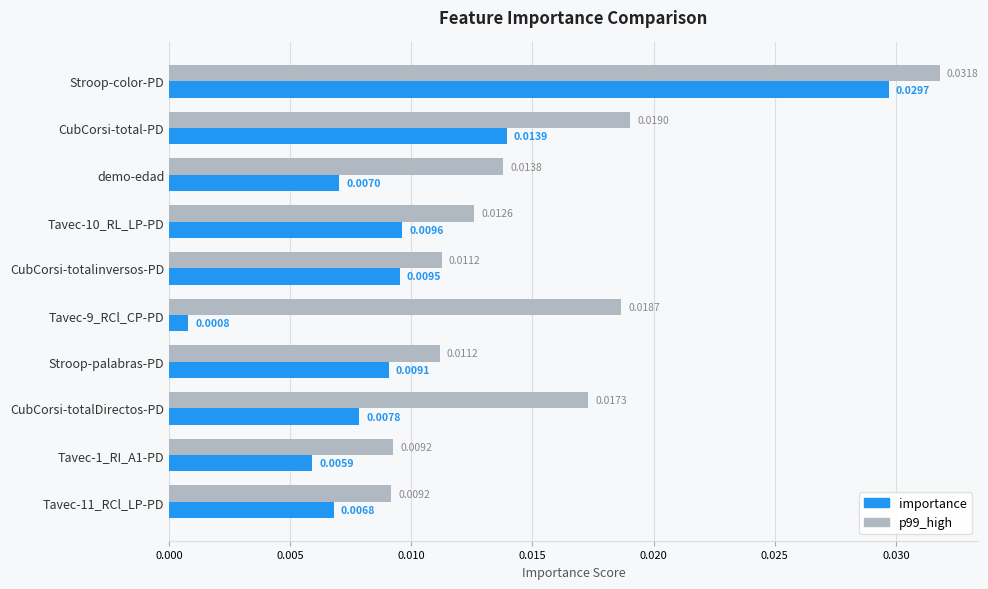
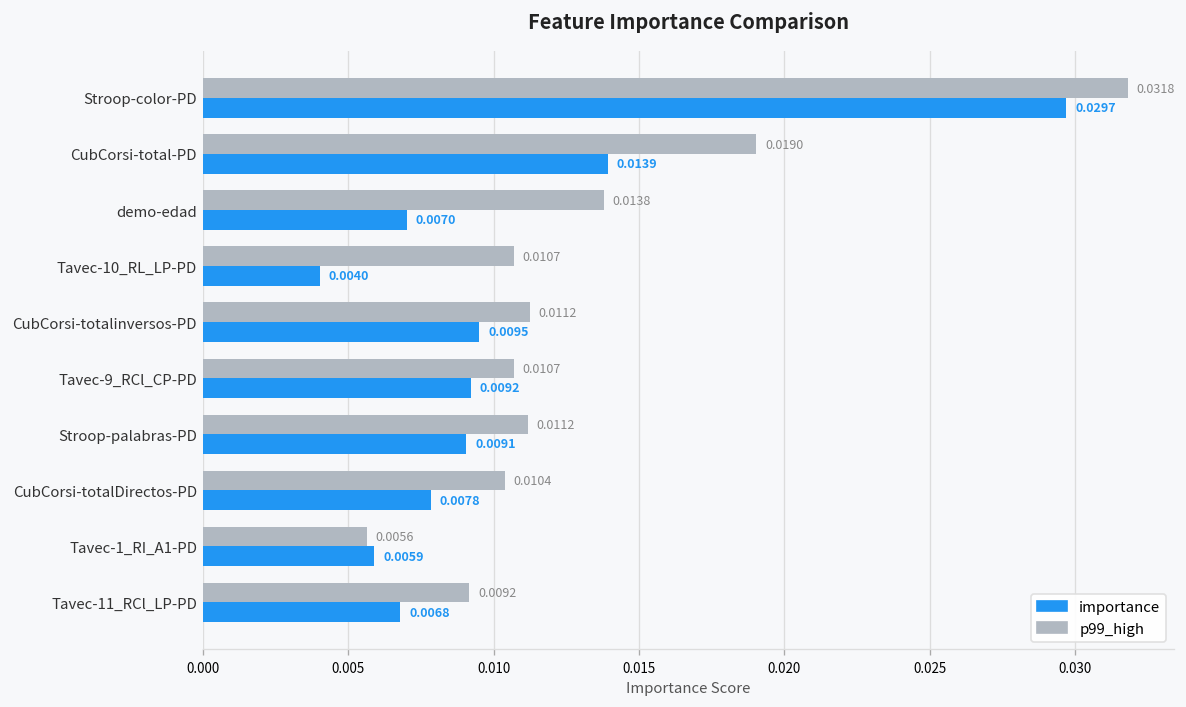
  {
    "importance": {
      "Stroop-color-PD": 0.0297,
      "CubCorsi-total-PD": 0.0139,
      "demo-edad": 0.0070,
-     "Tavec-10_RL_LP-PD": 0.0096,
+     "Tavec-10_RL_LP-PD": 0.0040,
      "CubCorsi-totalinversos-PD": 0.0095,
-     "Tavec-9_RCl_CP-PD": 0.0008,
+     "Tavec-9_RCl_CP-PD": 0.0092,
      "Stroop-palabras-PD": 0.0091,
      "CubCorsi-totalDirectos-PD": 0.0078,
      "Tavec-1_RI_A1-PD": 0.0059,
      "Tavec-11_RCl_LP-PD": 0.0068
    },
    "p99_high": {
      "Stroop-color-PD": 0.0318,
      "CubCorsi-total-PD": 0.0190,
      "demo-edad": 0.0138,
-     "Tavec-10_RL_LP-PD": 0.0126,
+     "Tavec-10_RL_LP-PD": 0.0107,
      "CubCorsi-totalinversos-PD": 0.0112,
-     "Tavec-9_RCl_CP-PD": 0.0187,
+     "Tavec-9_RCl_CP-PD": 0.0107,
      "Stroop-palabras-PD": 0.0112,
-     "CubCorsi-totalDirectos-PD": 0.0173,
-     "Tavec-1_RI_A1-PD": 0.0092,
+     "CubCorsi-totalDirectos-PD": 0.0104,
+     "Tavec-1_RI_A1-PD": 0.0056,
      "Tavec-11_RCl_LP-PD": 0.0092
    }
  }
